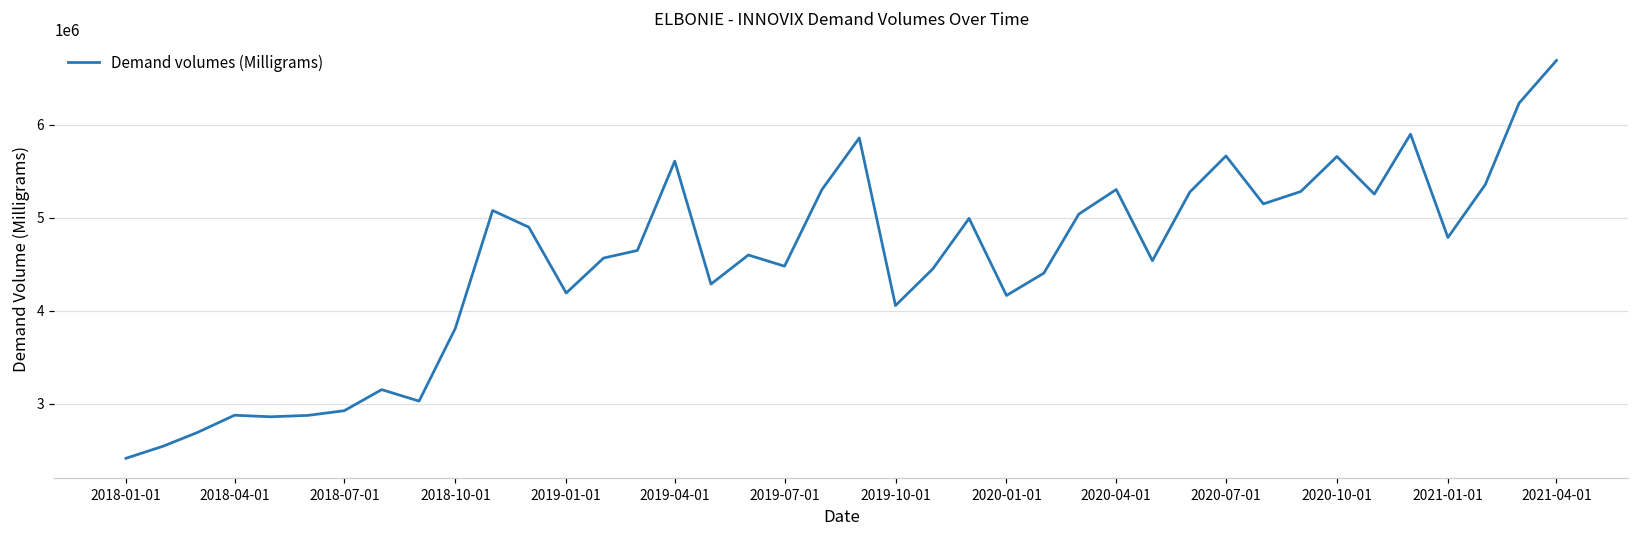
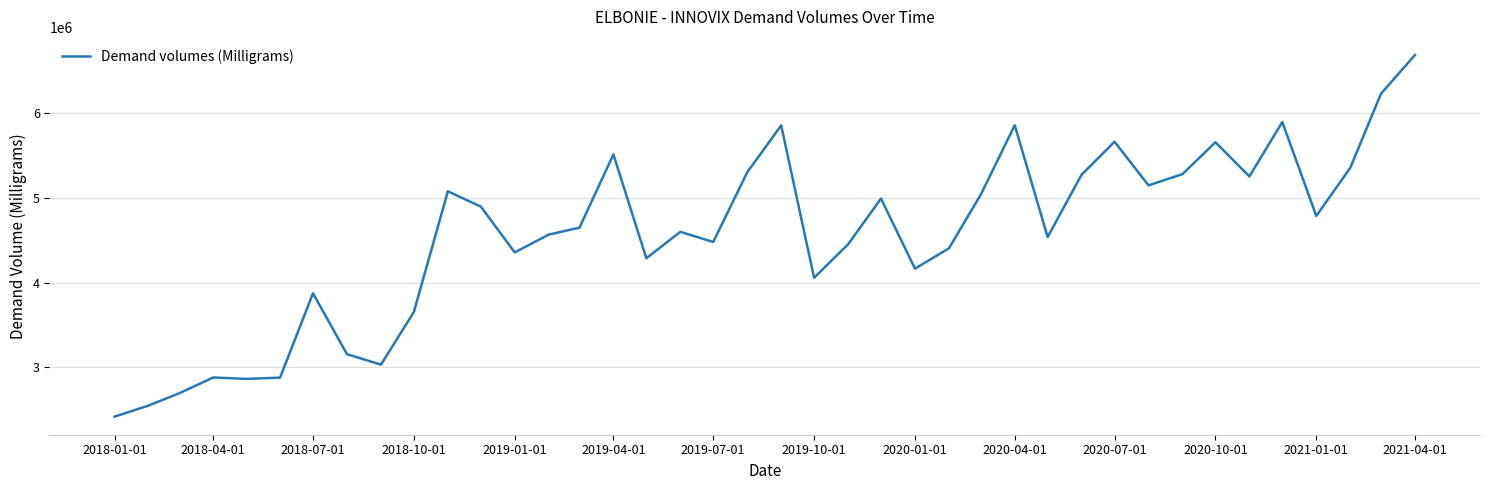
  {
    "2018-01-01": 2400000,
    "2018-04-01": 2900000,
-   "2018-07-01": 2900000,
-   "2018-10-01": 3800000,
-   "2019-01-01": 4200000,
-   "2019-04-01": 5600000,
+   "2018-07-01": 3900000,
+   "2018-10-01": 3700000,
+   "2019-01-01": 4400000,
+   "2019-04-01": 5500000,
    "2019-07-01": 4500000,
    "2019-10-01": 4100000,
    "2020-01-01": 4200000,
-   "2020-04-01": 5300000,
+   "2020-04-01": 5900000,
    "2020-07-01": 5700000,
    "2020-10-01": 5700000,
    "2021-01-01": 4800000,
    "2021-04-01": 6700000
  }
